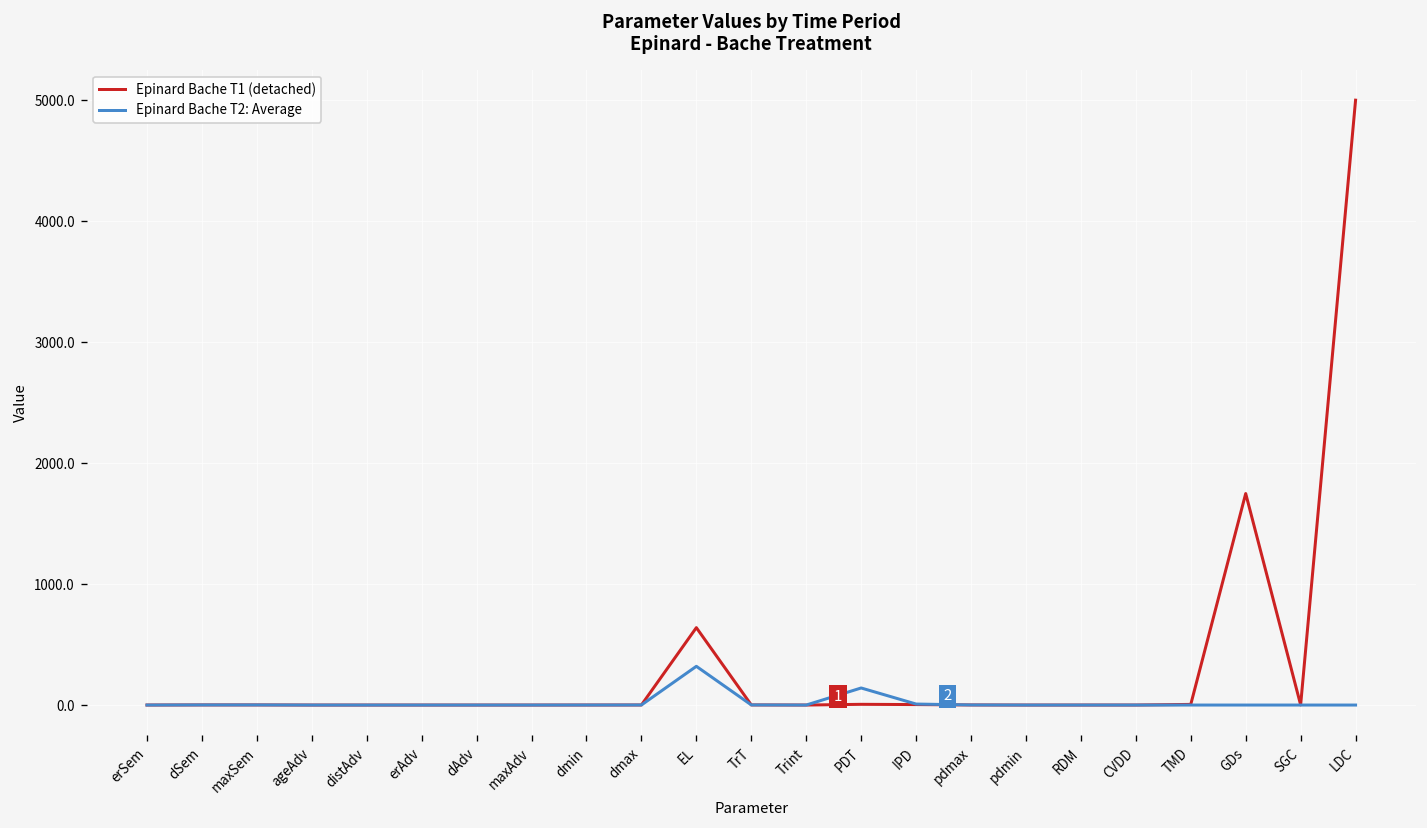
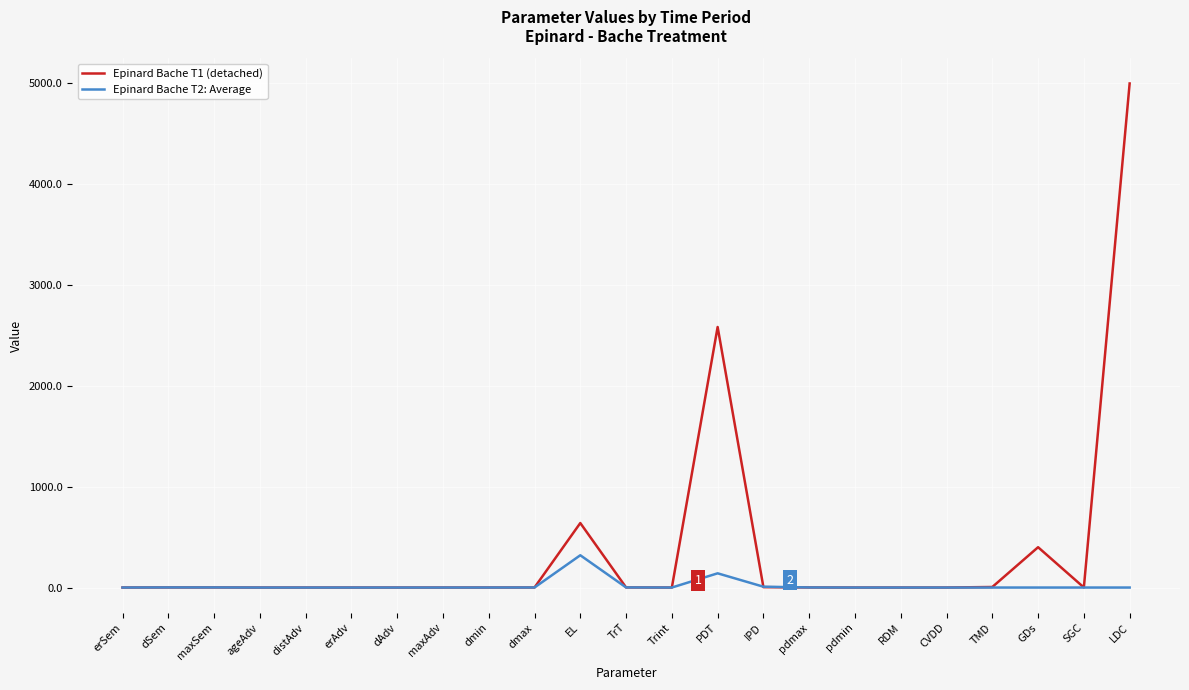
  {
    "Epinard Bache T1 (detached)": {
      "EL": 640,
-     "PDT": 10,
-     "GDs": 1750,
+     "PDT": 2580,
+     "GDs": 400,
      "LDC": 5000
    },
    "Epinard Bache T2: Average": {
      "EL": 320,
      "GDs": 0,
      "LDC": 0
    }
  }
